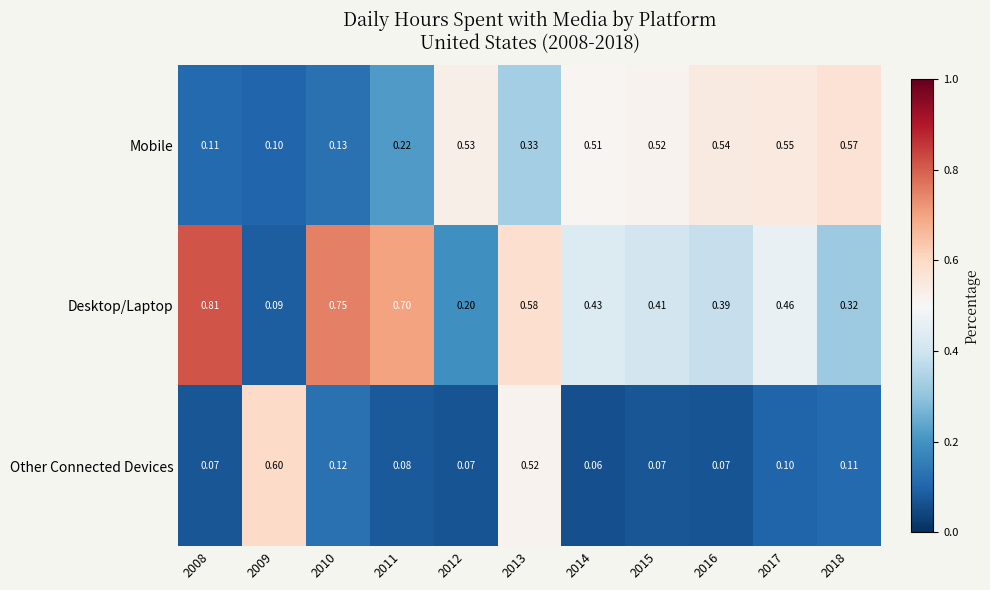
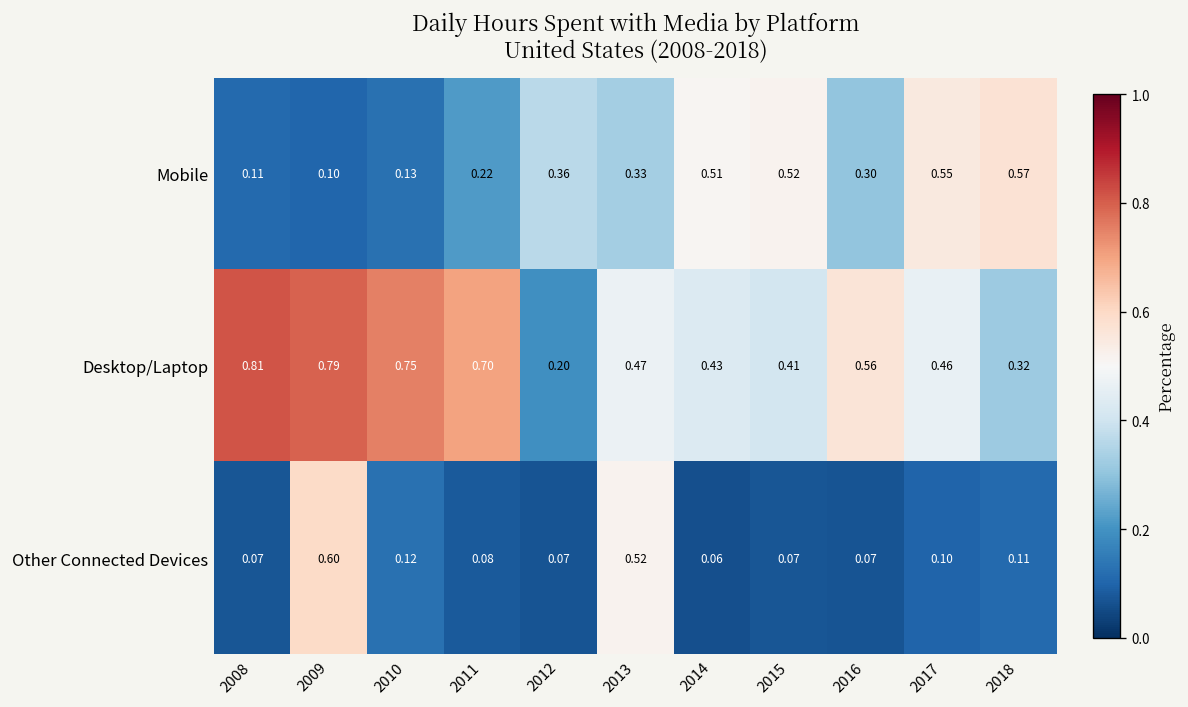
  {
    "Mobile": {
      "2008": 0.11,
      "2009": 0.10,
      "2010": 0.13,
      "2011": 0.22,
-     "2012": 0.53,
+     "2012": 0.36,
      "2013": 0.33,
      "2014": 0.51,
      "2015": 0.52,
-     "2016": 0.54,
+     "2016": 0.30,
      "2017": 0.55,
      "2018": 0.57
    },
    "Desktop/Laptop": {
      "2008": 0.81,
-     "2009": 0.09,
+     "2009": 0.79,
      "2010": 0.75,
      "2011": 0.70,
      "2012": 0.20,
-     "2013": 0.58,
+     "2013": 0.47,
      "2014": 0.43,
      "2015": 0.41,
-     "2016": 0.39,
+     "2016": 0.56,
      "2017": 0.46,
      "2018": 0.32
    },
    "Other Connected Devices": {
      "2008": 0.07,
      "2009": 0.60,
      "2010": 0.12,
      "2011": 0.08,
      "2012": 0.07,
      "2013": 0.52,
      "2014": 0.06,
      "2015": 0.07,
      "2016": 0.07,
      "2017": 0.10,
      "2018": 0.11
    }
  }
